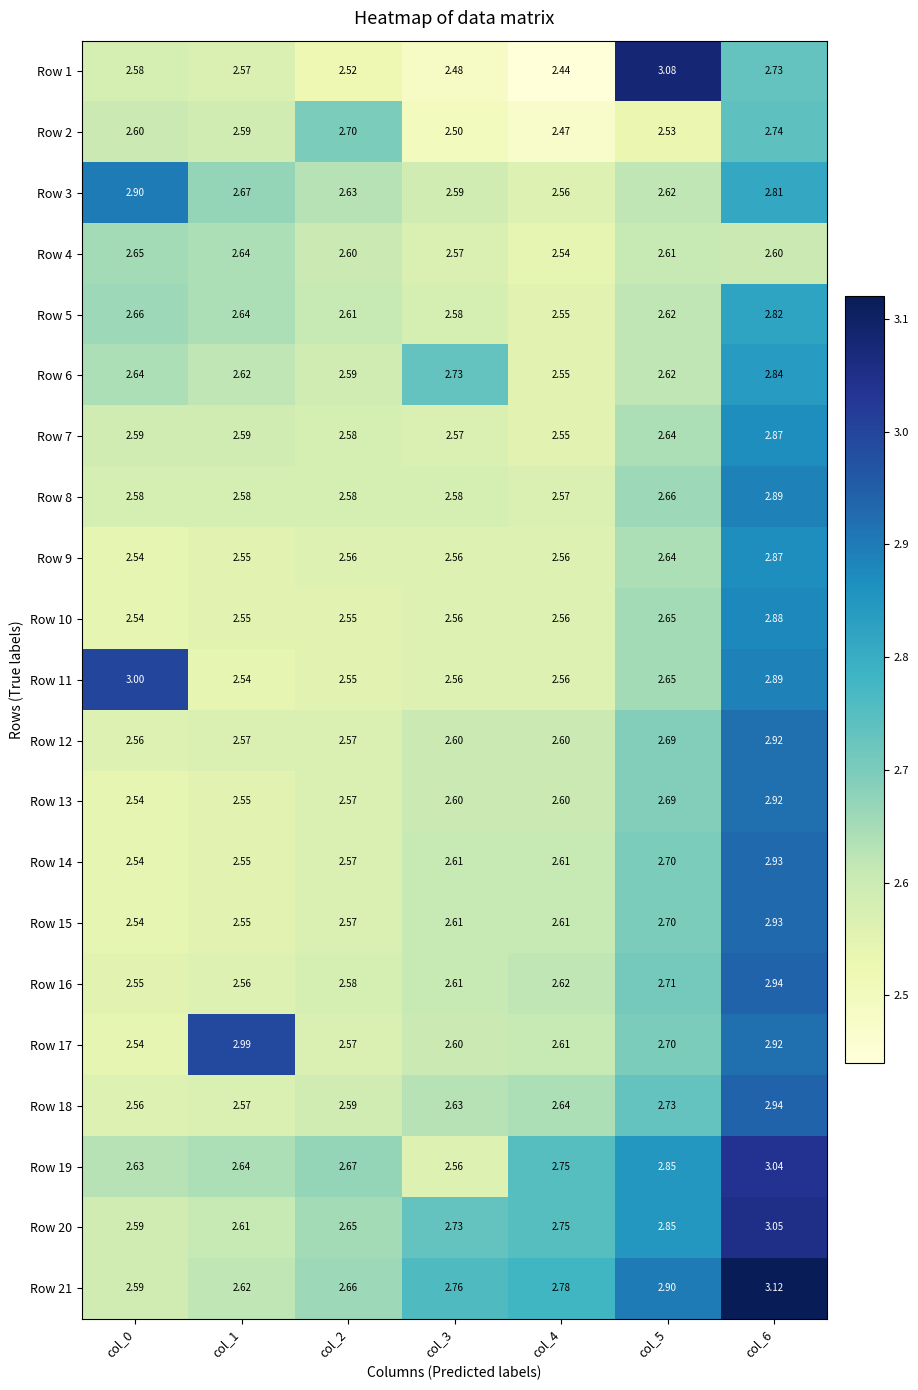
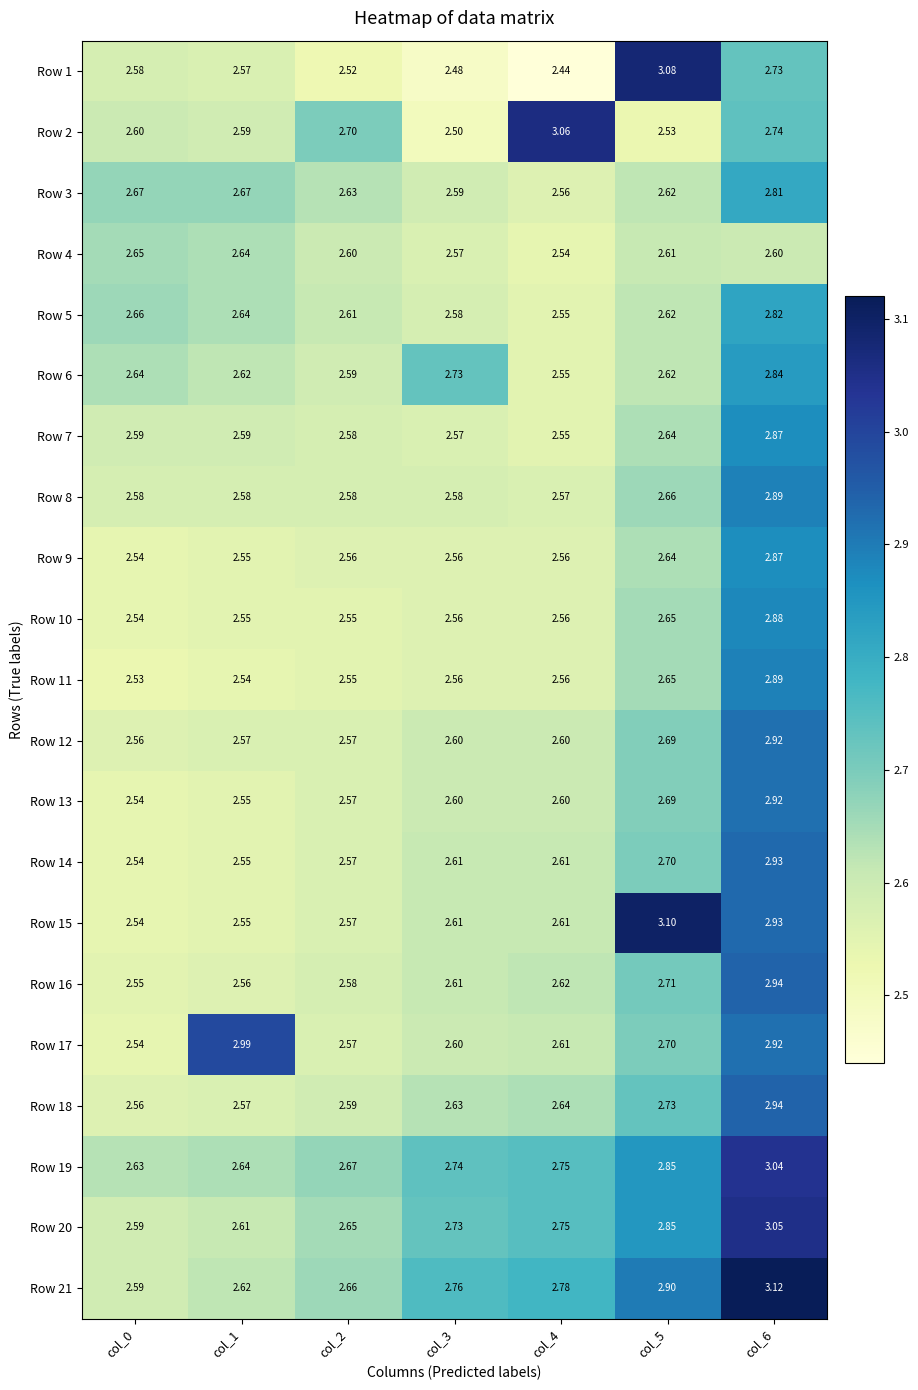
  {
    "Row 1": {
      "col_0": 2.58,
      "col_1": 2.57,
      "col_2": 2.52,
      "col_3": 2.48,
      "col_4": 2.44,
      "col_5": 3.08,
      "col_6": 2.73
    },
    "Row 2": {
      "col_0": 2.60,
      "col_1": 2.59,
      "col_2": 2.70,
      "col_3": 2.50,
-     "col_4": 2.47,
+     "col_4": 3.06,
      "col_5": 2.53,
      "col_6": 2.74
    },
    "Row 3": {
-     "col_0": 2.90,
+     "col_0": 2.67,
      "col_1": 2.67,
      "col_2": 2.63,
      "col_3": 2.59,
      "col_4": 2.56,
      "col_5": 2.62,
      "col_6": 2.81
    },
    "Row 4": {
      "col_0": 2.65,
      "col_1": 2.64,
      "col_2": 2.60,
      "col_3": 2.57,
      "col_4": 2.54,
      "col_5": 2.61,
      "col_6": 2.60
    },
    "Row 5": {
      "col_0": 2.66,
      "col_1": 2.64,
      "col_2": 2.61,
      "col_3": 2.58,
      "col_4": 2.55,
      "col_5": 2.62,
      "col_6": 2.82
    },
    "Row 6": {
      "col_0": 2.64,
      "col_1": 2.62,
      "col_2": 2.59,
      "col_3": 2.73,
      "col_4": 2.55,
      "col_5": 2.62,
      "col_6": 2.84
    },
    "Row 7": {
      "col_0": 2.59,
      "col_1": 2.59,
      "col_2": 2.58,
      "col_3": 2.57,
      "col_4": 2.55,
      "col_5": 2.64,
      "col_6": 2.87
    },
    "Row 8": {
      "col_0": 2.58,
      "col_1": 2.58,
      "col_2": 2.58,
      "col_3": 2.58,
      "col_4": 2.57,
      "col_5": 2.66,
      "col_6": 2.89
    },
    "Row 9": {
      "col_0": 2.54,
      "col_1": 2.55,
      "col_2": 2.56,
      "col_3": 2.56,
      "col_4": 2.56,
      "col_5": 2.64,
      "col_6": 2.87
    },
    "Row 10": {
      "col_0": 2.54,
      "col_1": 2.55,
      "col_2": 2.55,
      "col_3": 2.56,
      "col_4": 2.56,
      "col_5": 2.65,
      "col_6": 2.88
    },
    "Row 11": {
-     "col_0": 3.00,
+     "col_0": 2.53,
      "col_1": 2.54,
      "col_2": 2.55,
      "col_3": 2.56,
      "col_4": 2.56,
      "col_5": 2.65,
      "col_6": 2.89
    },
    "Row 12": {
      "col_0": 2.56,
      "col_1": 2.57,
      "col_2": 2.57,
      "col_3": 2.60,
      "col_4": 2.60,
      "col_5": 2.69,
      "col_6": 2.92
    },
    "Row 13": {
      "col_0": 2.54,
      "col_1": 2.55,
      "col_2": 2.57,
      "col_3": 2.60,
      "col_4": 2.60,
      "col_5": 2.69,
      "col_6": 2.92
    },
    "Row 14": {
      "col_0": 2.54,
      "col_1": 2.55,
      "col_2": 2.57,
      "col_3": 2.61,
      "col_4": 2.61,
      "col_5": 2.70,
      "col_6": 2.93
    },
    "Row 15": {
      "col_0": 2.54,
      "col_1": 2.55,
      "col_2": 2.57,
      "col_3": 2.61,
      "col_4": 2.61,
-     "col_5": 2.70,
+     "col_5": 3.10,
      "col_6": 2.93
    },
    "Row 16": {
      "col_0": 2.55,
      "col_1": 2.56,
      "col_2": 2.58,
      "col_3": 2.61,
      "col_4": 2.62,
      "col_5": 2.71,
      "col_6": 2.94
    },
    "Row 17": {
      "col_0": 2.54,
      "col_1": 2.99,
      "col_2": 2.57,
      "col_3": 2.60,
      "col_4": 2.61,
      "col_5": 2.70,
      "col_6": 2.92
    },
    "Row 18": {
      "col_0": 2.56,
      "col_1": 2.57,
      "col_2": 2.59,
      "col_3": 2.63,
      "col_4": 2.64,
      "col_5": 2.73,
      "col_6": 2.94
    },
    "Row 19": {
      "col_0": 2.63,
      "col_1": 2.64,
      "col_2": 2.67,
-     "col_3": 2.56,
+     "col_3": 2.74,
      "col_4": 2.75,
      "col_5": 2.85,
      "col_6": 3.04
    },
    "Row 20": {
      "col_0": 2.59,
      "col_1": 2.61,
      "col_2": 2.65,
      "col_3": 2.73,
      "col_4": 2.75,
      "col_5": 2.85,
      "col_6": 3.05
    },
    "Row 21": {
      "col_0": 2.59,
      "col_1": 2.62,
      "col_2": 2.66,
      "col_3": 2.76,
      "col_4": 2.78,
      "col_5": 2.90,
      "col_6": 3.12
    }
  }
